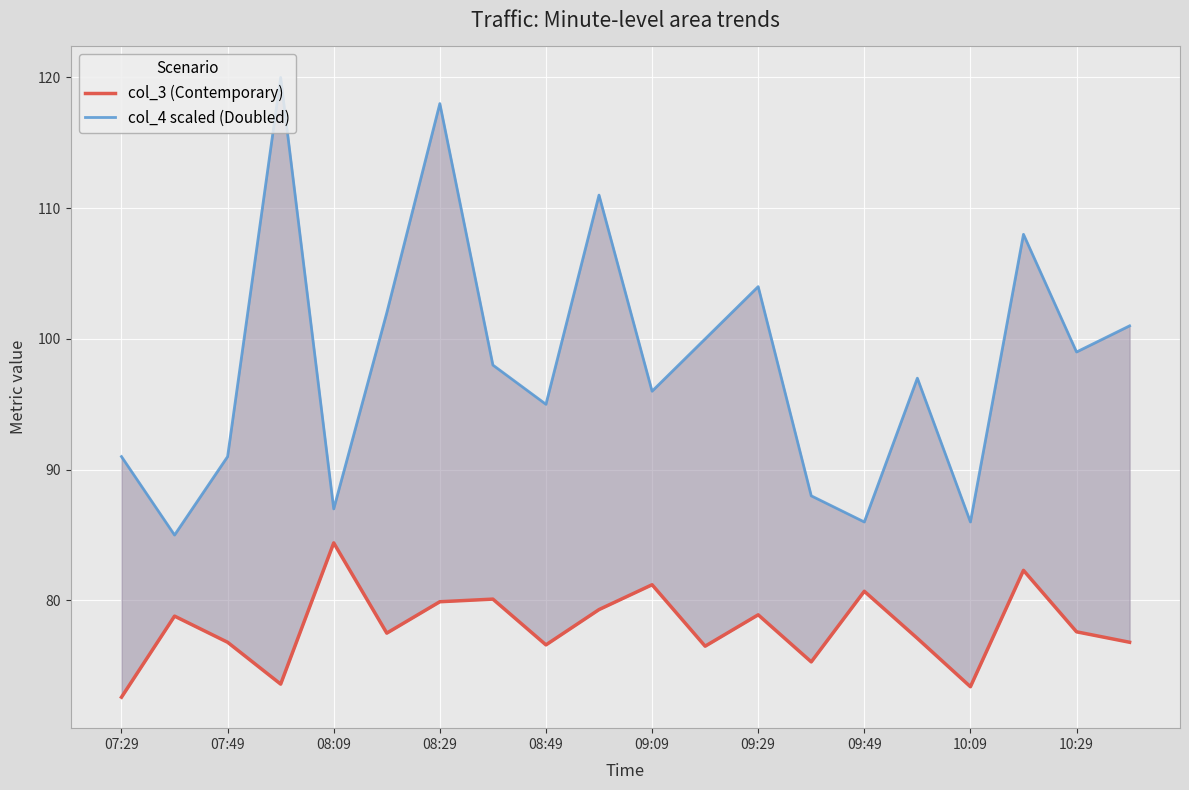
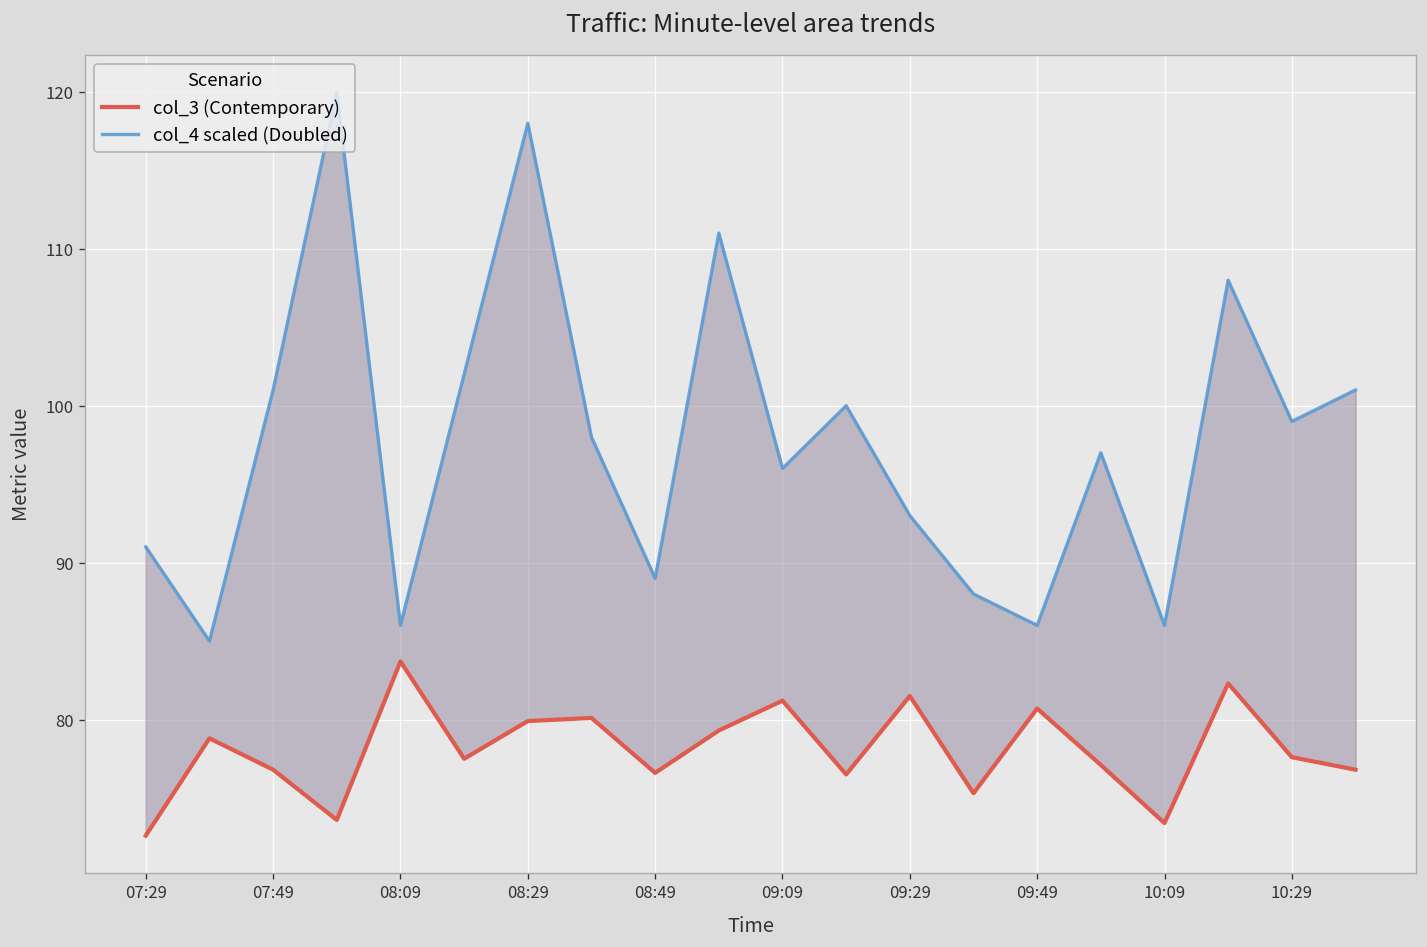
  {
    "col_3 (Contemporary)": {
      "07:29": 72.6,
      "07:49": 76.8,
-     "08:09": 84.4,
+     "08:09": 83.7,
      "08:29": 79.9,
      "08:49": 76.6,
      "09:09": 81.2,
-     "09:29": 78.9,
+     "09:29": 81.5,
      "09:49": 80.7,
      "10:09": 73.4,
      "10:29": 77.6
    },
    "col_4 scaled (Doubled)": {
      "07:29": 91.0,
-     "07:49": 91.0,
-     "08:09": 87.0,
+     "07:49": 101.0,
+     "08:09": 86.0,
      "08:29": 118.0,
-     "08:49": 95.0,
+     "08:49": 89.0,
      "09:09": 96.0,
-     "09:29": 104.0,
+     "09:29": 93.0,
      "09:49": 86.0,
      "10:09": 86.0,
      "10:29": 99.0
    }
  }
